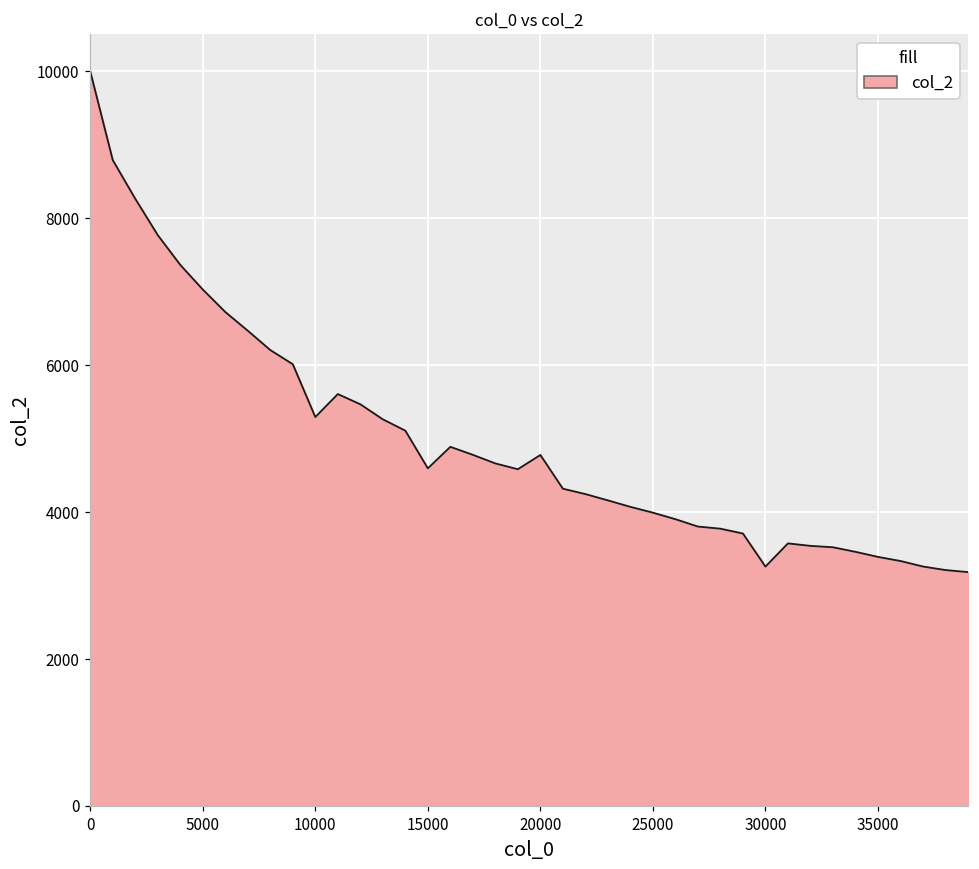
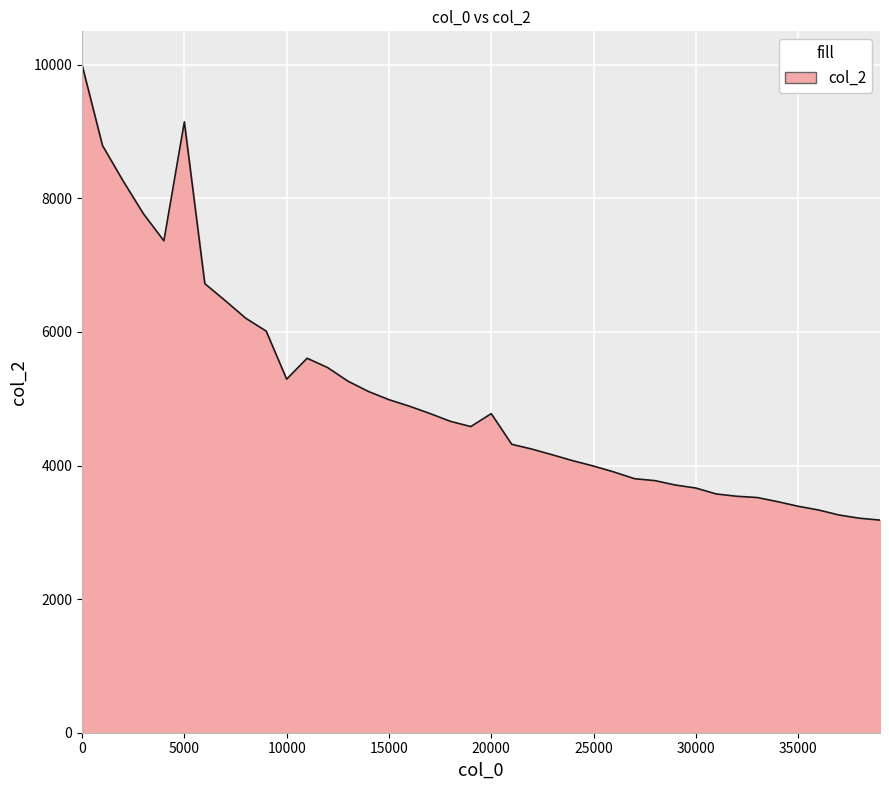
  {
    "0": 10000,
-   "5000": 7000,
+   "5000": 9100,
    "10000": 5300,
-   "15000": 4600,
+   "15000": 5000,
    "20000": 4800,
    "25000": 4000,
-   "30000": 3300,
+   "30000": 3700,
    "35000": 3400
  }
